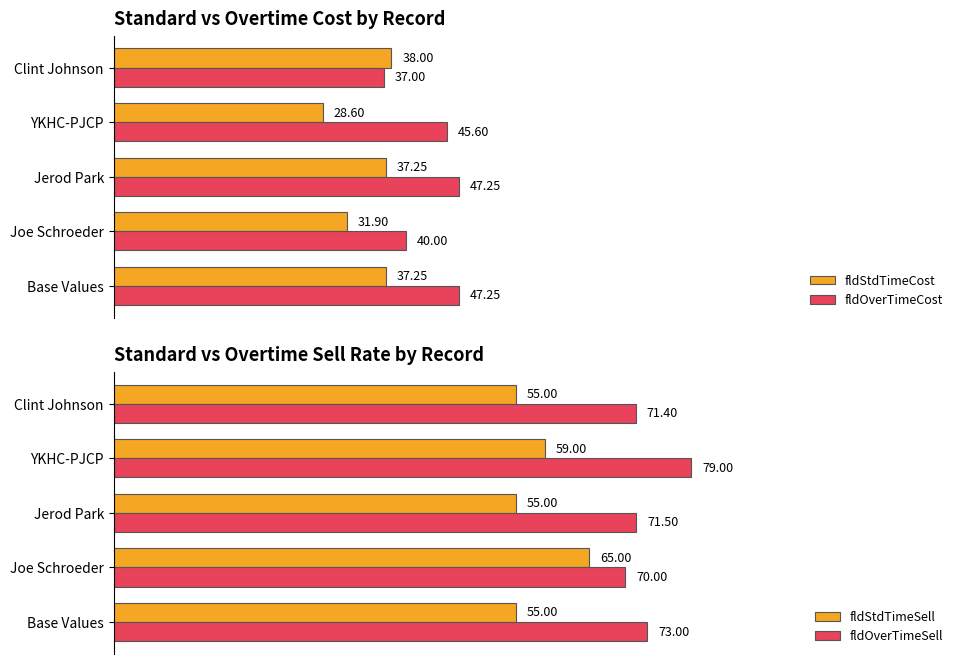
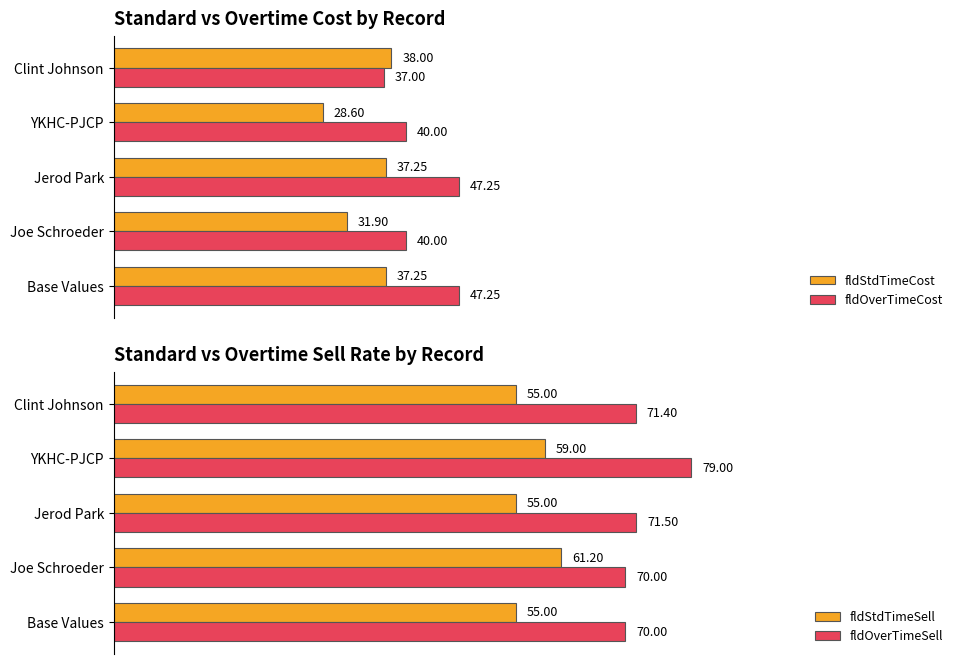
  {
    "Standard vs Overtime Cost by Record": {
      "fldStdTimeCost": {
        "Clint Johnson": 38.00,
        "YKHC-PJCP": 28.60,
        "Jerod Park": 37.25,
        "Joe Schroeder": 31.90,
        "Base Values": 37.25
      },
      "fldOverTimeCost": {
        "Clint Johnson": 37.00,
-       "YKHC-PJCP": 45.60,
+       "YKHC-PJCP": 40.00,
        "Jerod Park": 47.25,
        "Joe Schroeder": 40.00,
        "Base Values": 47.25
      }
    },
    "Standard vs Overtime Sell Rate by Record": {
      "fldStdTimeSell": {
        "Clint Johnson": 55.00,
        "YKHC-PJCP": 59.00,
        "Jerod Park": 55.00,
-       "Joe Schroeder": 65.00,
+       "Joe Schroeder": 61.20,
        "Base Values": 55.00
      },
      "fldOverTimeSell": {
        "Clint Johnson": 71.40,
        "YKHC-PJCP": 79.00,
        "Jerod Park": 71.50,
        "Joe Schroeder": 70.00,
-       "Base Values": 73.00
+       "Base Values": 70.00
      }
    }
  }
